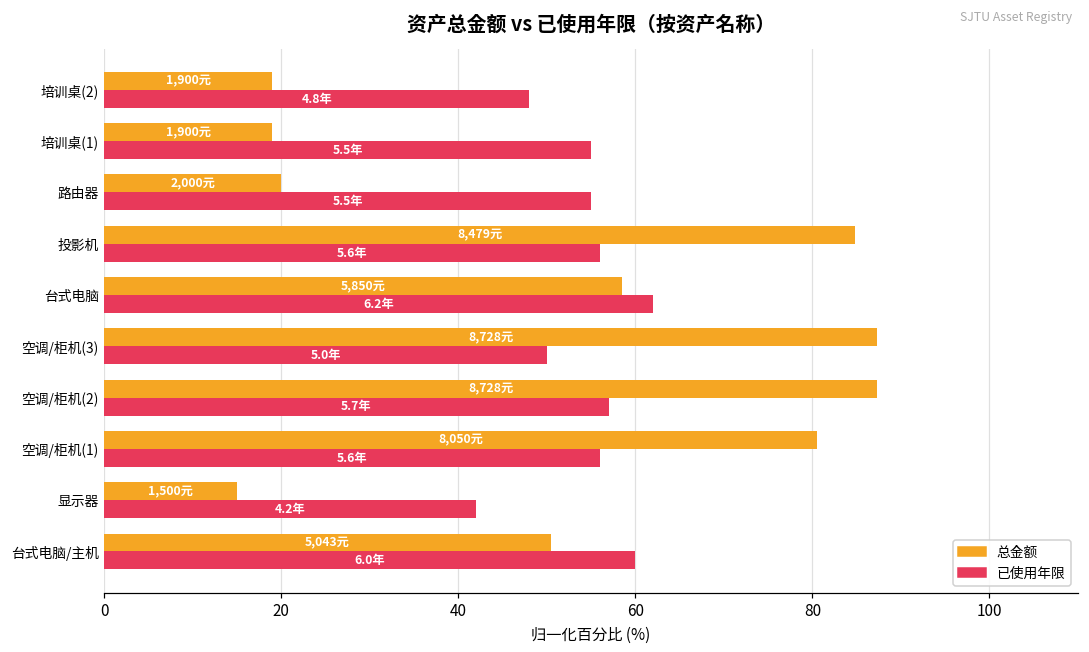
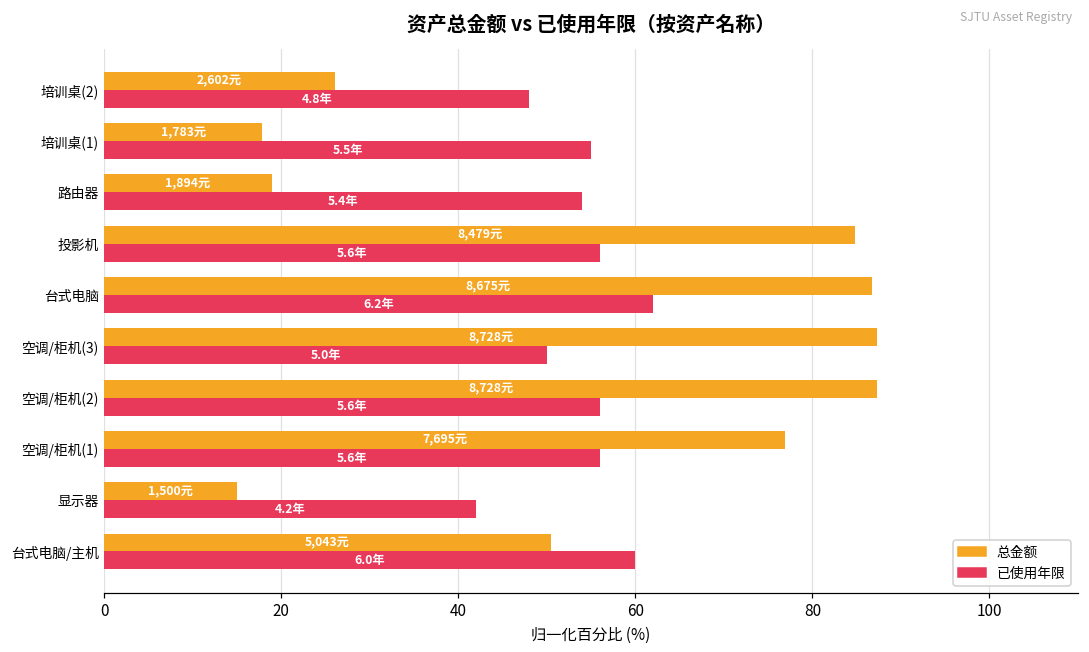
  {
    "总金额": {
-     "培训桌(2)": "1,900元",
-     "培训桌(1)": "1,900元",
-     "路由器": "2,000元",
-     "台式电脑": "5,850元",
-     "空调/柜机(1)": "8,050元"
+     "培训桌(2)": "2,602元",
+     "培训桌(1)": "1,783元",
+     "路由器": "1,894元",
+     "台式电脑": "8,675元",
+     "空调/柜机(1)": "7,695元"
    },
    "已使用年限": {
-     "路由器": "5.5年",
-     "空调/柜机(2)": "5.7年"
+     "路由器": "5.4年",
+     "空调/柜机(2)": "5.6年"
    }
  }
